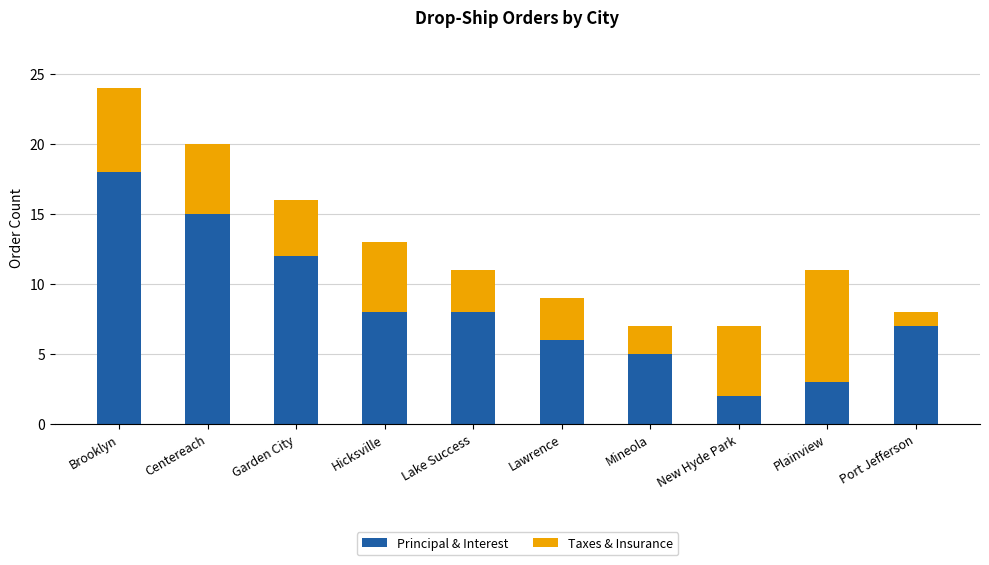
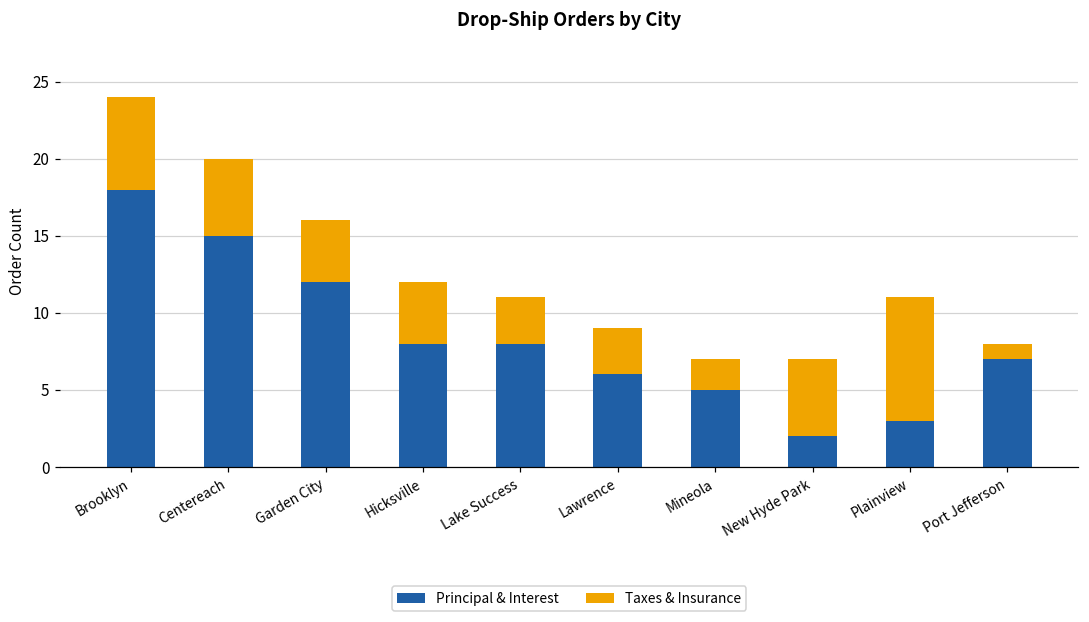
  {
    "Principal & Interest": {
      "Brooklyn": 18,
      "Centereach": 15,
      "Garden City": 12,
      "Hicksville": 8,
      "Lake Success": 8,
      "Lawrence": 6,
      "Mineola": 5,
      "New Hyde Park": 2,
      "Plainview": 3,
      "Port Jefferson": 7
    },
    "Taxes & Insurance": {
      "Brooklyn": 6,
      "Centereach": 5,
      "Garden City": 4,
-     "Hicksville": 5,
+     "Hicksville": 4,
      "Lake Success": 3,
      "Lawrence": 3,
      "Mineola": 2,
      "New Hyde Park": 5,
      "Plainview": 8,
      "Port Jefferson": 1
    }
  }
